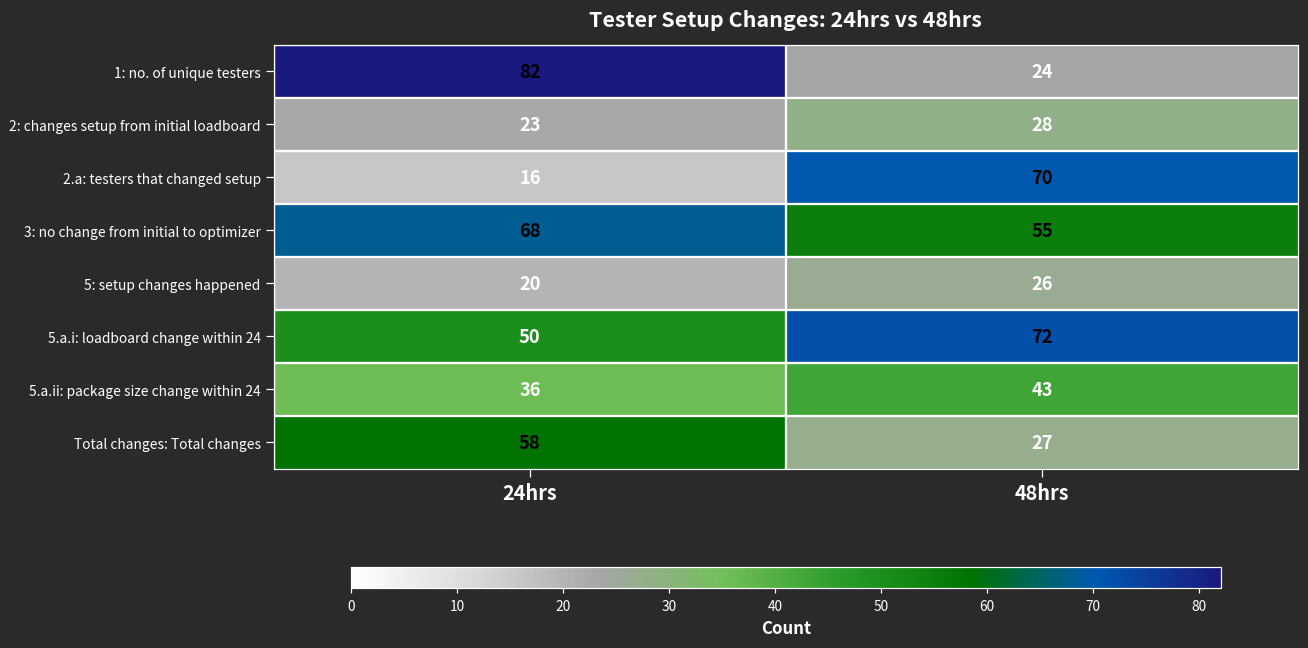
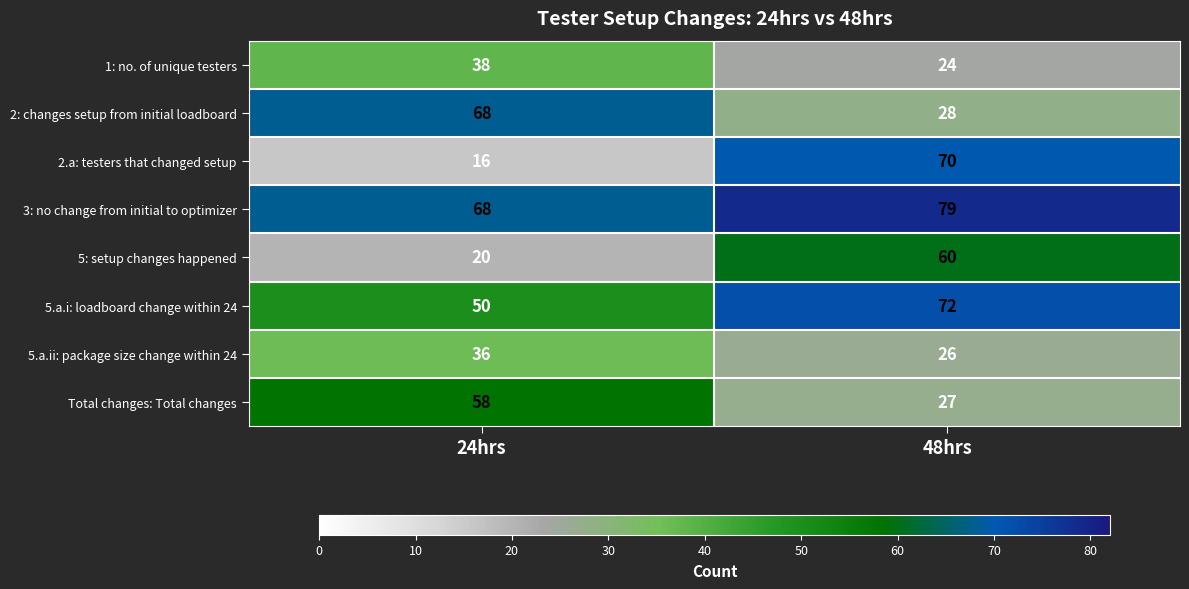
  {
    "1: no. of unique testers": {
-     "24hrs": 82,
+     "24hrs": 38,
      "48hrs": 24
    },
    "2: changes setup from initial loadboard": {
-     "24hrs": 23,
+     "24hrs": 68,
      "48hrs": 28
    },
    "2.a: testers that changed setup": {
      "24hrs": 16,
      "48hrs": 70
    },
    "3: no change from initial to optimizer": {
      "24hrs": 68,
-     "48hrs": 55
+     "48hrs": 79
    },
    "5: setup changes happened": {
      "24hrs": 20,
-     "48hrs": 26
+     "48hrs": 60
    },
    "5.a.i: loadboard change within 24": {
      "24hrs": 50,
      "48hrs": 72
    },
    "5.a.ii: package size change within 24": {
      "24hrs": 36,
-     "48hrs": 43
+     "48hrs": 26
    },
    "Total changes: Total changes": {
      "24hrs": 58,
      "48hrs": 27
    }
  }
